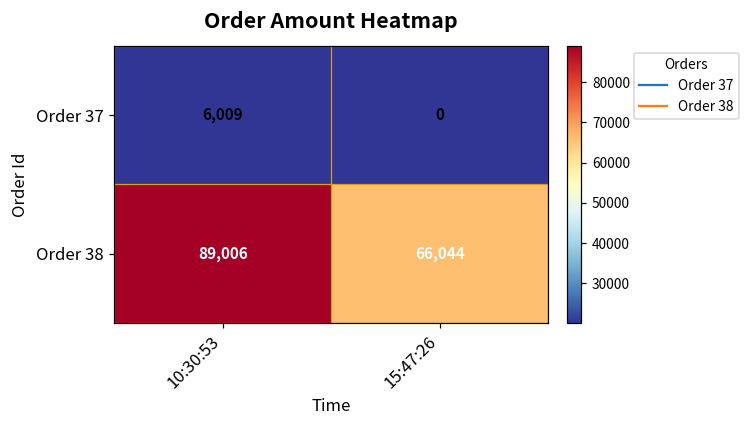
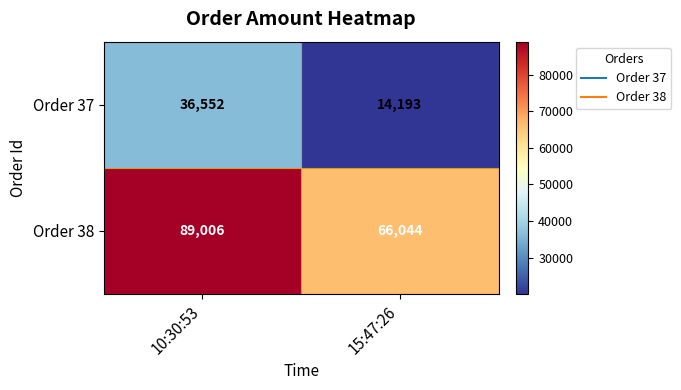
  {
    "Order 37": {
-     "10:30:53": "6,009",
-     "15:47:26": "0"
+     "10:30:53": "36,552",
+     "15:47:26": "14,193"
    },
    "Order 38": {
      "10:30:53": "89,006",
      "15:47:26": "66,044"
    }
  }
